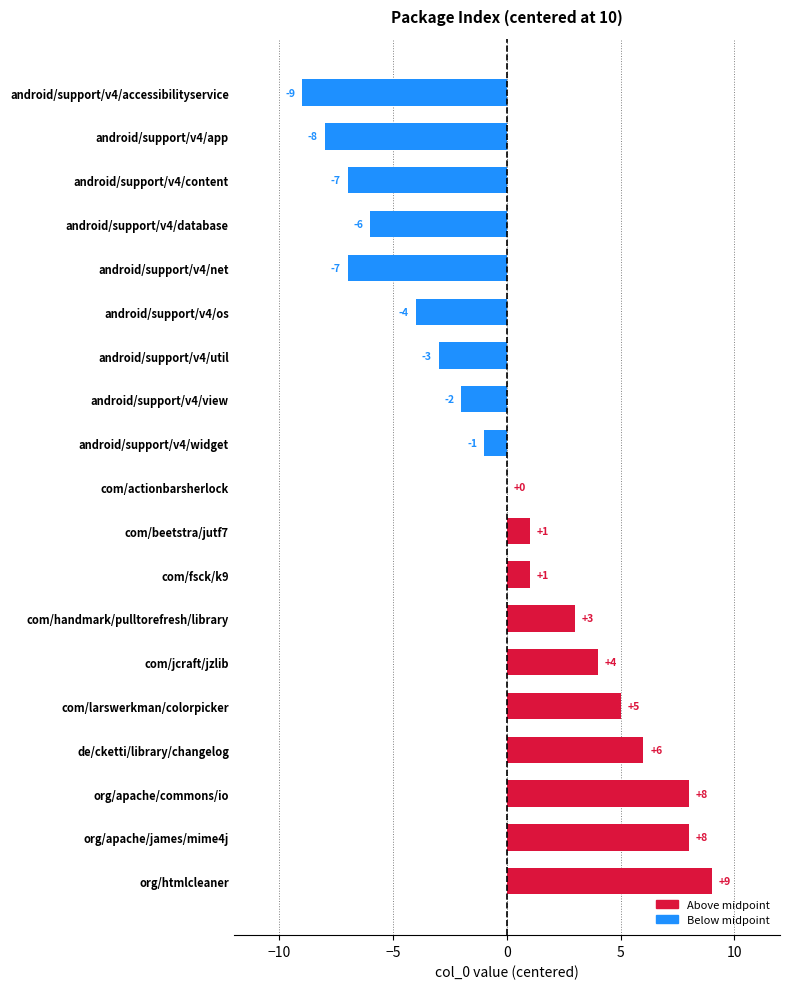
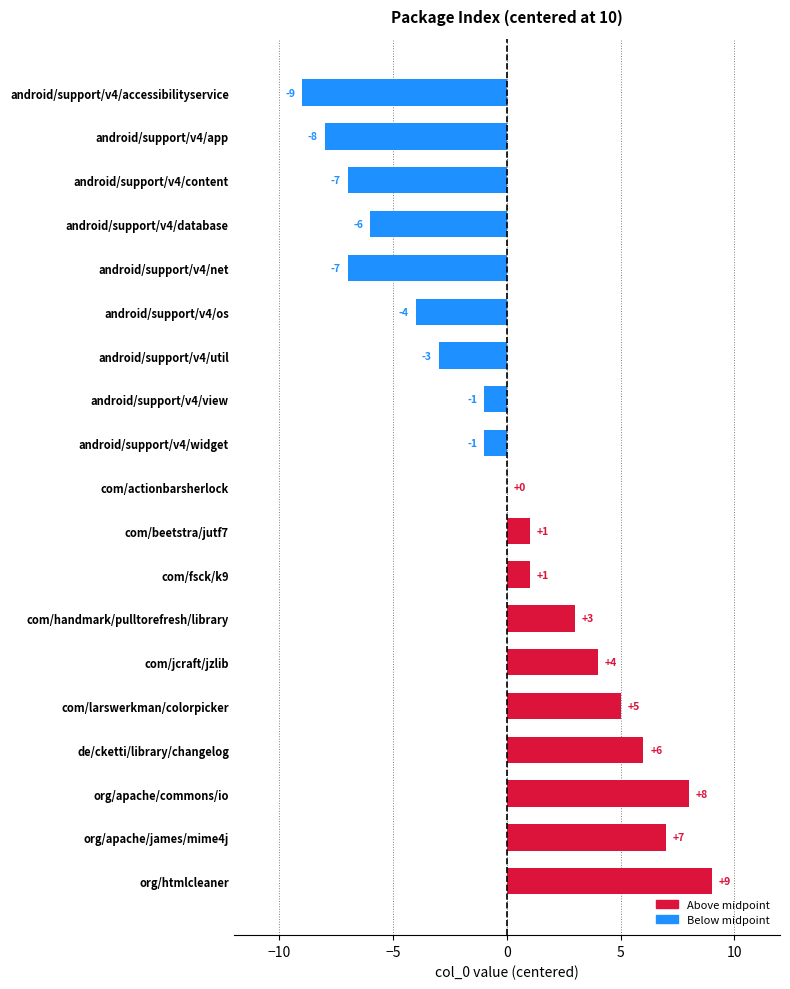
  {
    "android/support/v4/accessibilityservice": "-9",
    "android/support/v4/app": "-8",
    "android/support/v4/content": "-7",
    "android/support/v4/database": "-6",
    "android/support/v4/net": "-7",
    "android/support/v4/os": "-4",
    "android/support/v4/util": "-3",
-   "android/support/v4/view": "-2",
+   "android/support/v4/view": "-1",
    "android/support/v4/widget": "-1",
    "com/actionbarsherlock": "+0",
    "com/beetstra/jutf7": "+1",
    "com/fsck/k9": "+1",
    "com/handmark/pulltorefresh/library": "+3",
    "com/jcraft/jzlib": "+4",
    "com/larswerkman/colorpicker": "+5",
    "de/cketti/library/changelog": "+6",
    "org/apache/commons/io": "+8",
-   "org/apache/james/mime4j": "+8",
+   "org/apache/james/mime4j": "+7",
    "org/htmlcleaner": "+9"
  }
